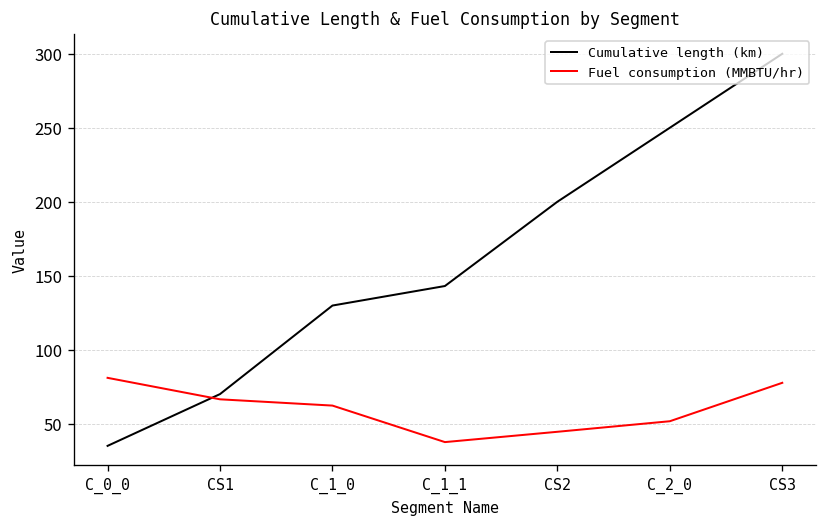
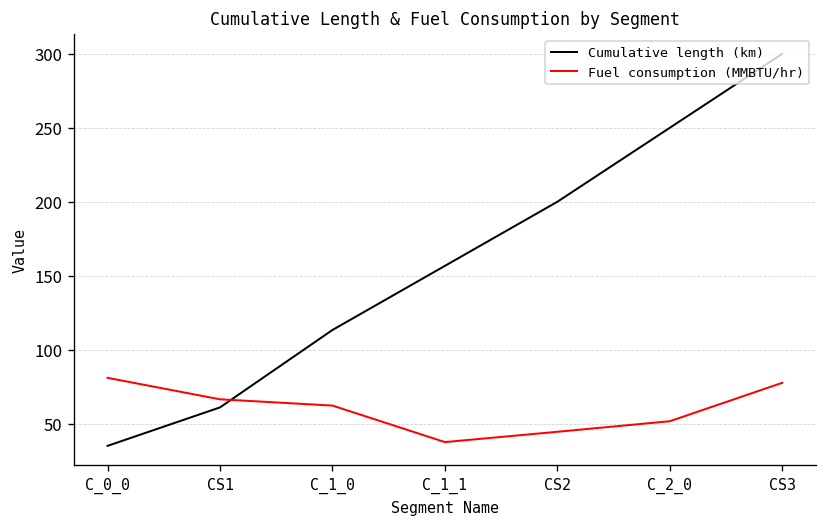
  {
    "Cumulative length (km)": {
      "C_0_0": 35,
-     "CS1": 70,
-     "C_1_0": 130,
-     "C_1_1": 143,
+     "CS1": 61,
+     "C_1_0": 113,
+     "C_1_1": 157,
      "CS2": 200,
      "C_2_0": 250
    },
    "Fuel consumption (MMBTU/hr)": {
      "C_0_0": 81,
      "CS1": 66,
      "C_1_0": 62,
      "C_1_1": 38,
      "CS2": 45,
      "C_2_0": 52,
      "CS3": 78
    }
  }
